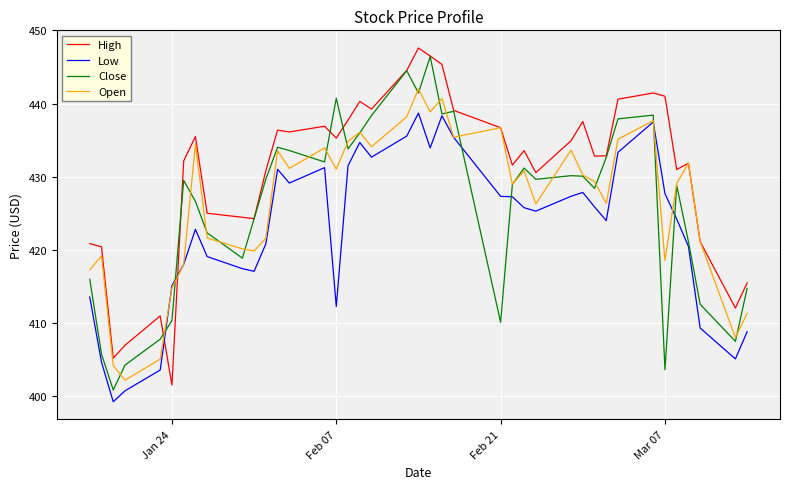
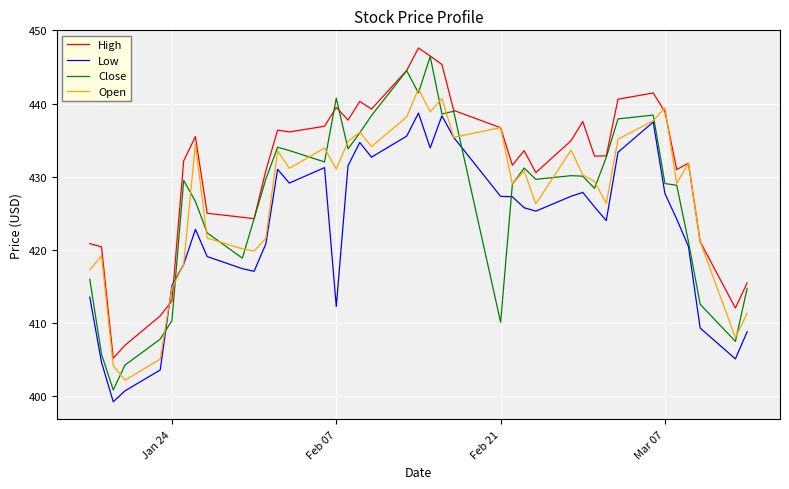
  {
    "High": {
-     "Jan 24": 402,
-     "Feb 07": 435,
-     "Mar 07": 441
+     "Jan 24": 413,
+     "Feb 07": 439,
+     "Mar 07": 439
    },
    "Low": {
      "Feb 07": 412,
      "Feb 21": 427,
      "Mar 07": 428
    },
    "Close": {
      "Jan 24": 410,
      "Feb 07": 441,
      "Feb 21": 410,
-     "Mar 07": 404
+     "Mar 07": 429
    },
    "Open": {
      "Feb 07": 431,
-     "Mar 07": 419
+     "Mar 07": 439
    }
  }
